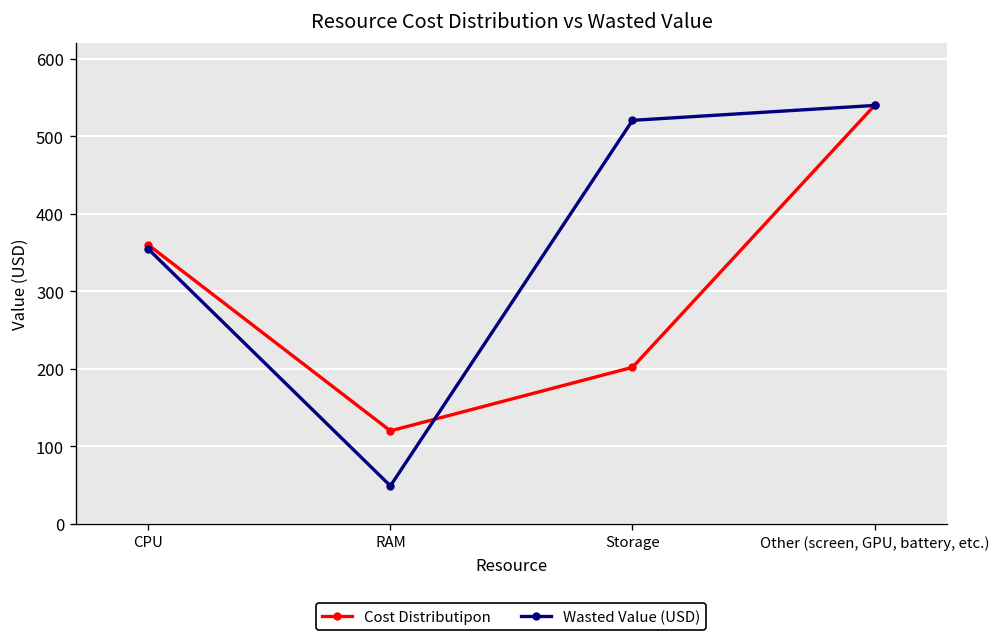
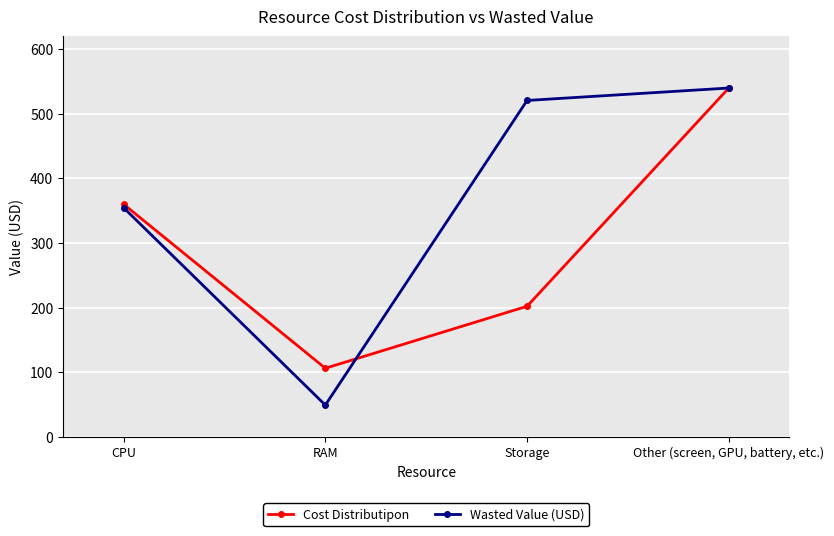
  {
    "Cost Distributipon": {
      "CPU": 360,
-     "RAM": 120,
+     "RAM": 110,
      "Storage": 200
    },
    "Wasted Value (USD)": {
      "CPU": 350,
      "RAM": 50,
      "Storage": 520
    }
  }
